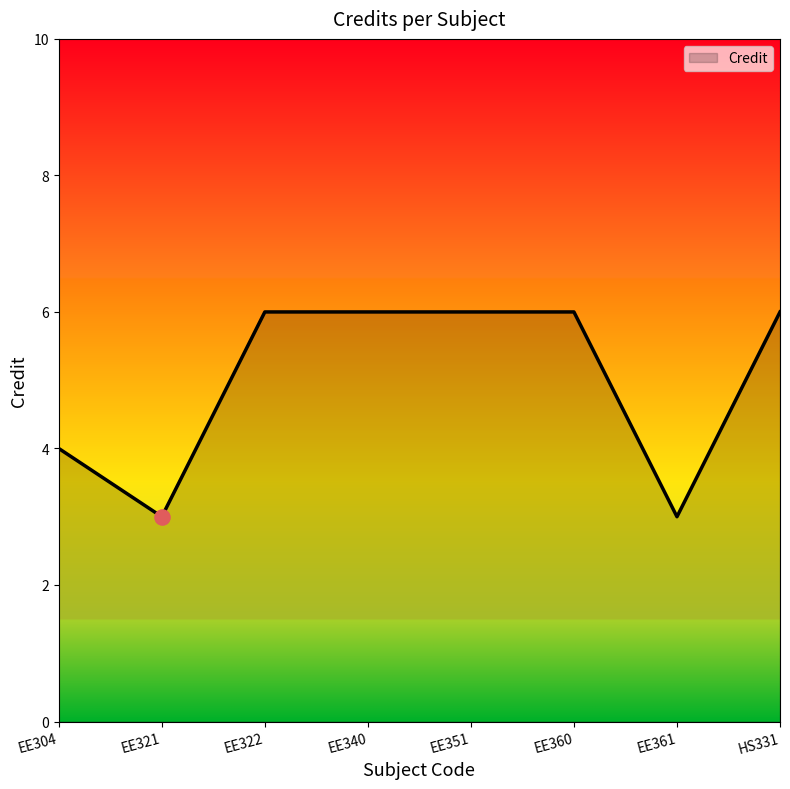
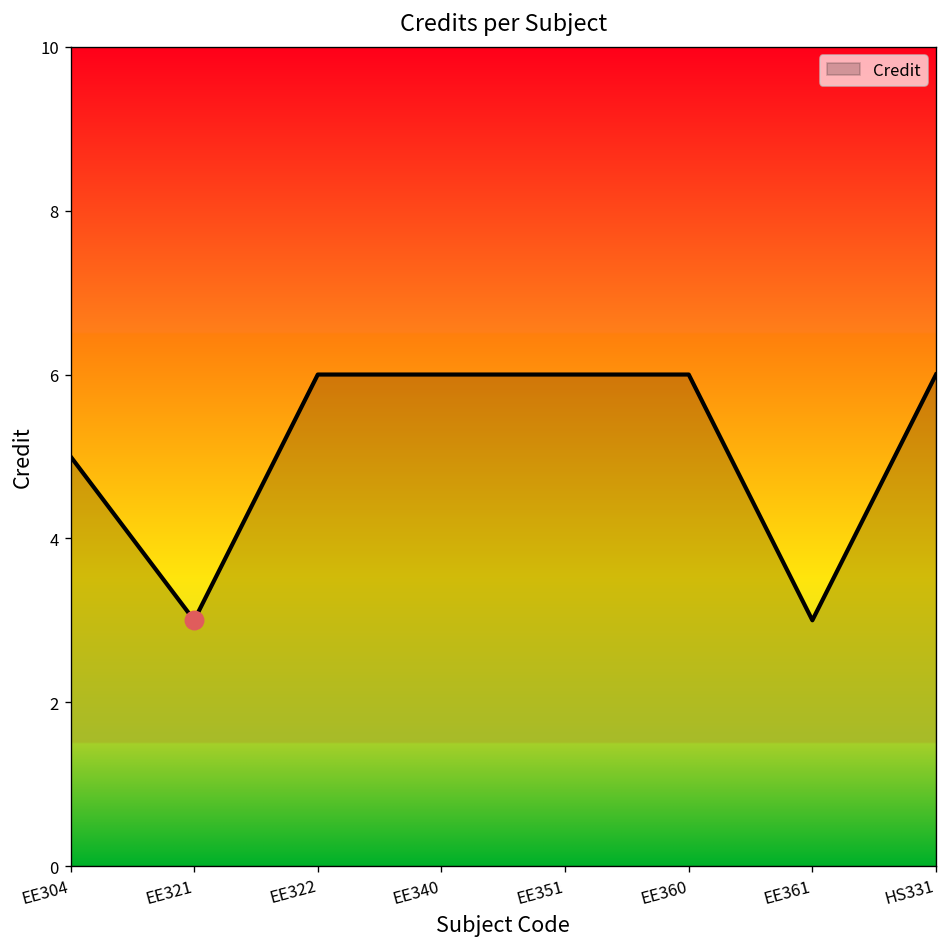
  {
    "Credit": {
-     "EE304": 4,
+     "EE304": 5,
      "EE322": 6,
      "EE340": 6,
      "EE351": 6,
      "EE360": 6,
      "EE361": 3,
      "HS331": 6
    }
  }
